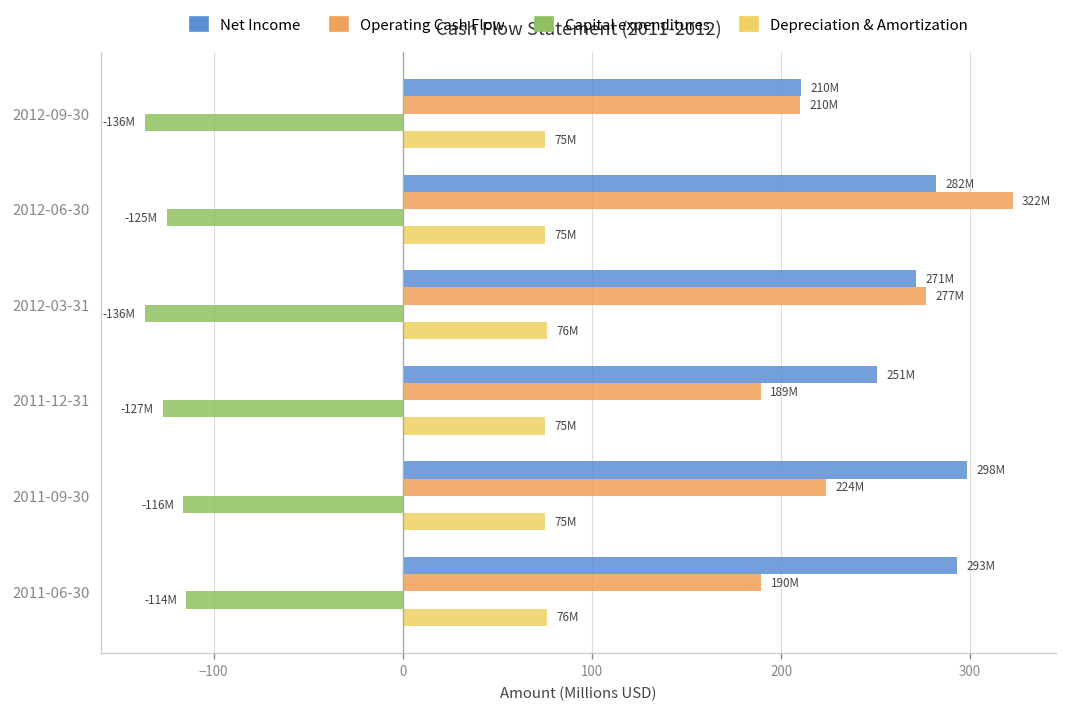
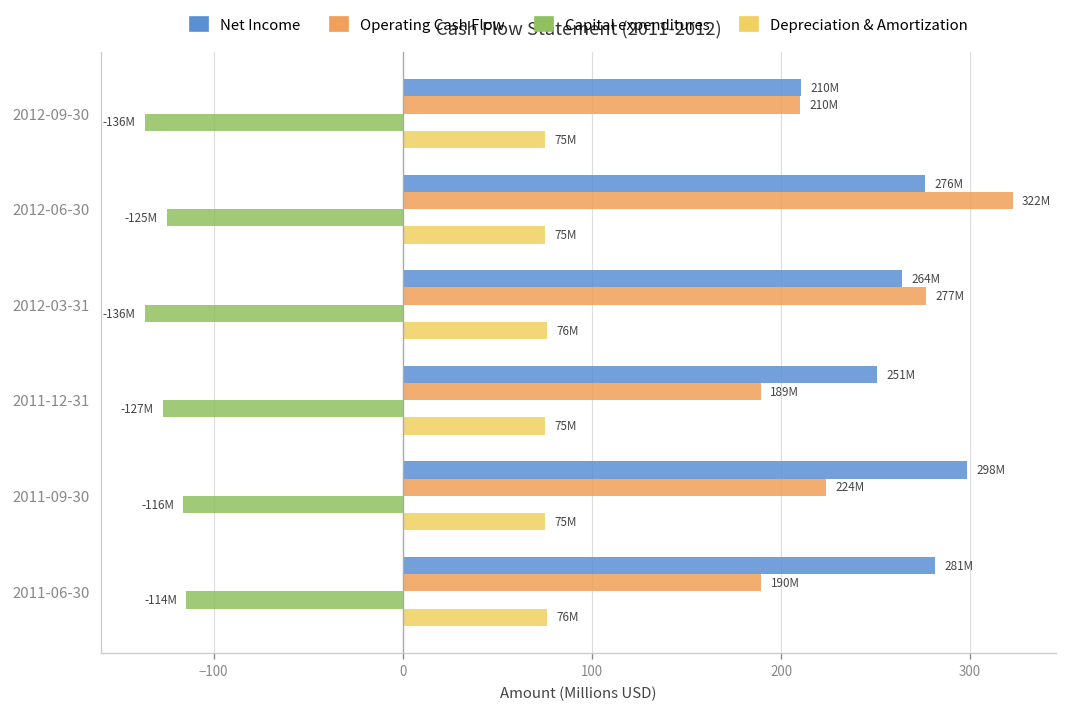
  {
    "Net Income": {
      "2012-09-30": "210M",
-     "2012-06-30": "282M",
-     "2012-03-31": "271M",
+     "2012-06-30": "276M",
+     "2012-03-31": "264M",
      "2011-12-31": "251M",
      "2011-09-30": "298M",
-     "2011-06-30": "293M"
+     "2011-06-30": "281M"
    },
    "Capital expenditures": {
      "2012-09-30": "-136M",
      "2012-06-30": "-125M",
      "2012-03-31": "-136M",
      "2011-12-31": "-127M",
      "2011-09-30": "-116M",
      "2011-06-30": "-114M"
    }
  }
